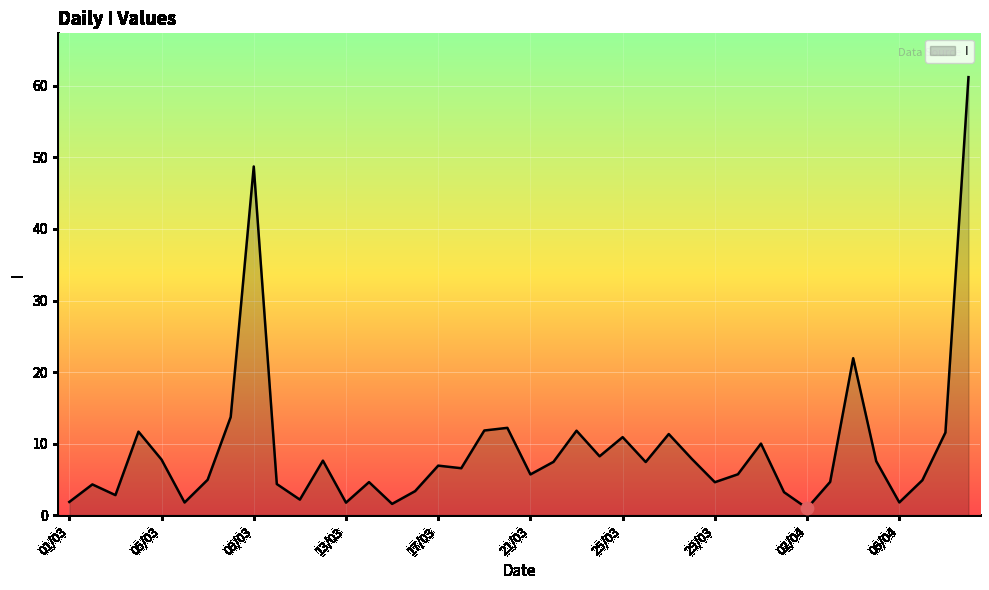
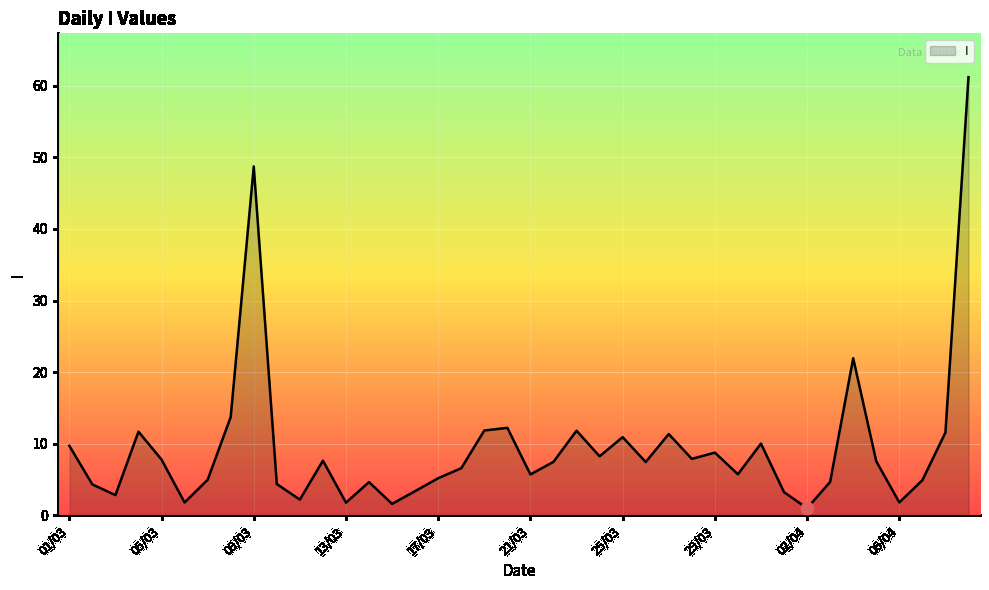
  {
    "I": {
-     "01/03": 2,
+     "01/03": 10,
      "05/03": 8,
      "09/03": 49,
      "13/03": 2,
-     "17/03": 7,
+     "17/03": 5,
      "21/03": 6,
      "25/03": 11,
-     "29/03": 5,
+     "29/03": 9,
      "06/04": 2
    }
  }
